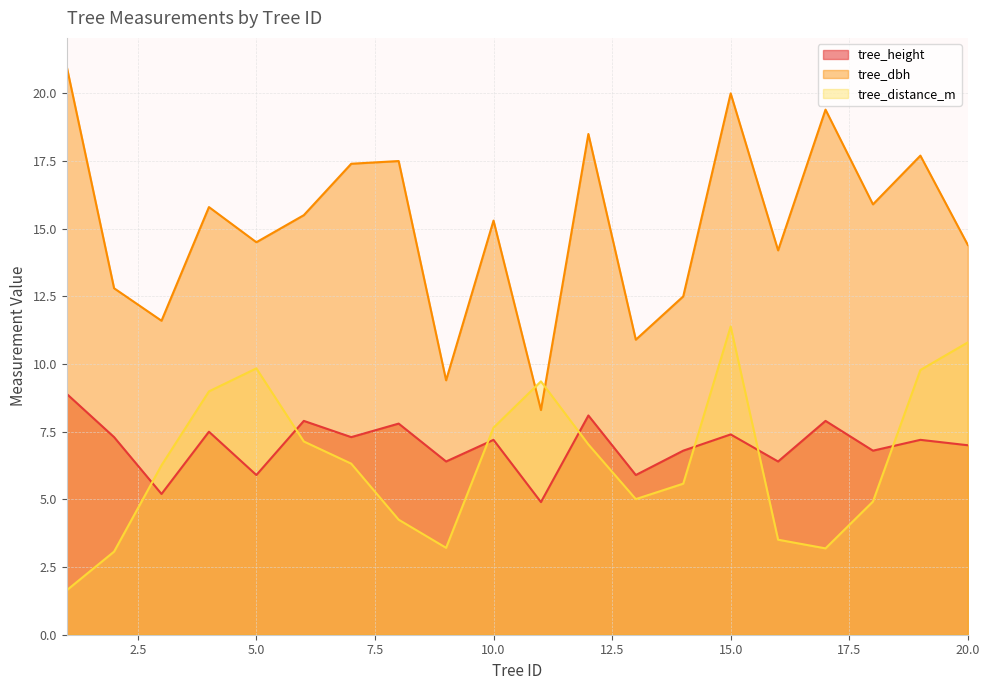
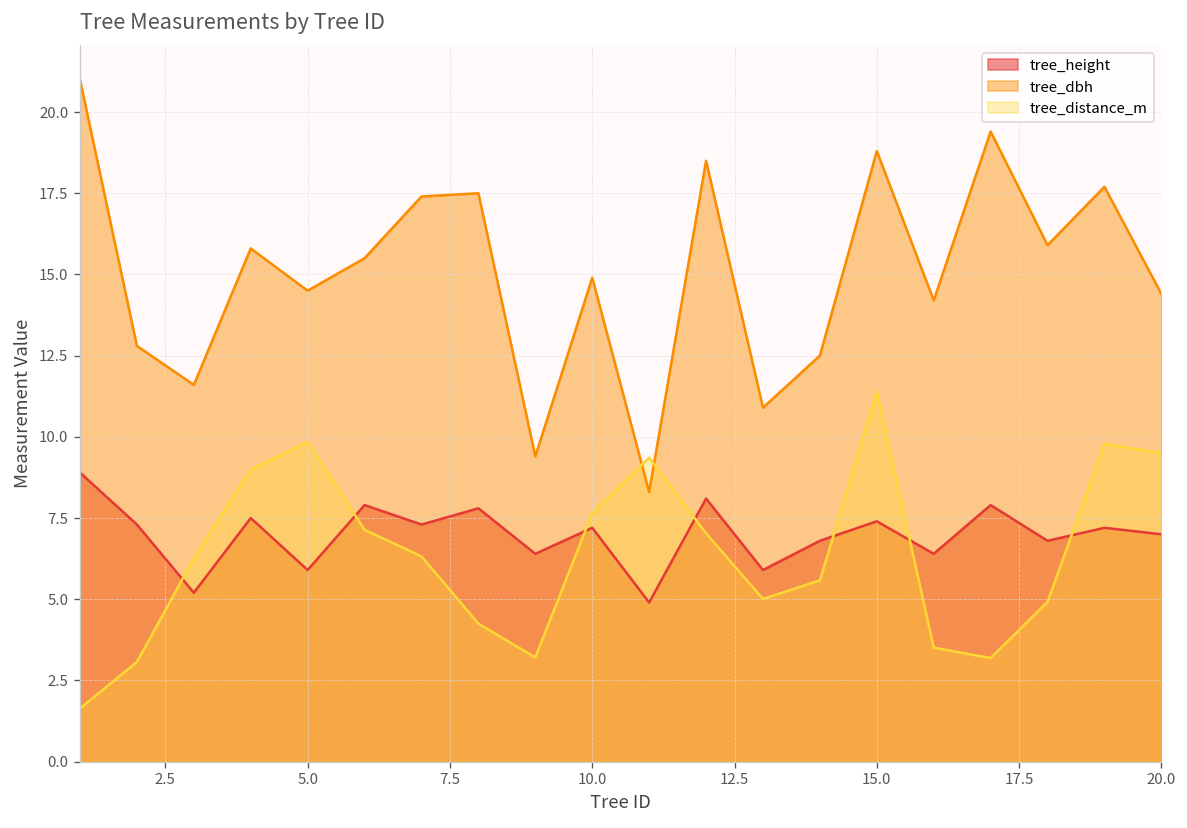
  {
    "tree_height": {
      "5.0": 5.9,
      "10.0": 7.2,
      "15.0": 7.4,
      "20.0": 7.0
    },
    "tree_dbh": {
      "5.0": 14.5,
-     "10.0": 15.3,
-     "15.0": 20.0,
+     "10.0": 14.9,
+     "15.0": 18.8,
      "20.0": 14.4
    },
    "tree_distance_m": {
      "5.0": 9.8,
      "10.0": 7.7,
      "15.0": 11.4,
-     "20.0": 10.8
+     "20.0": 9.5
    }
  }
